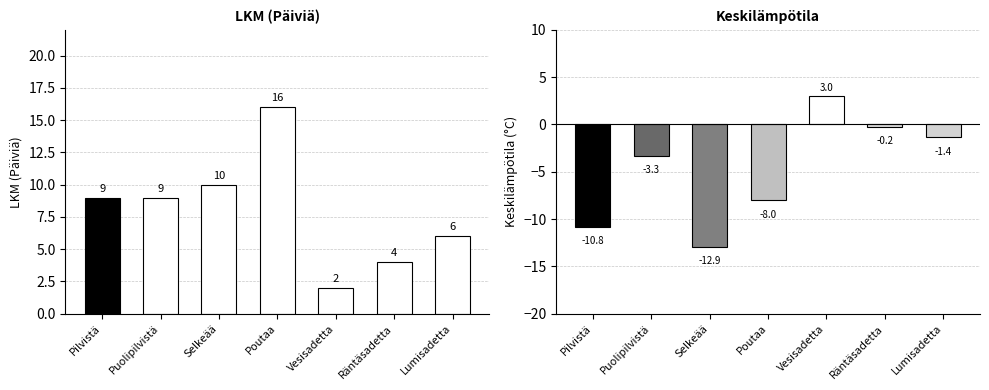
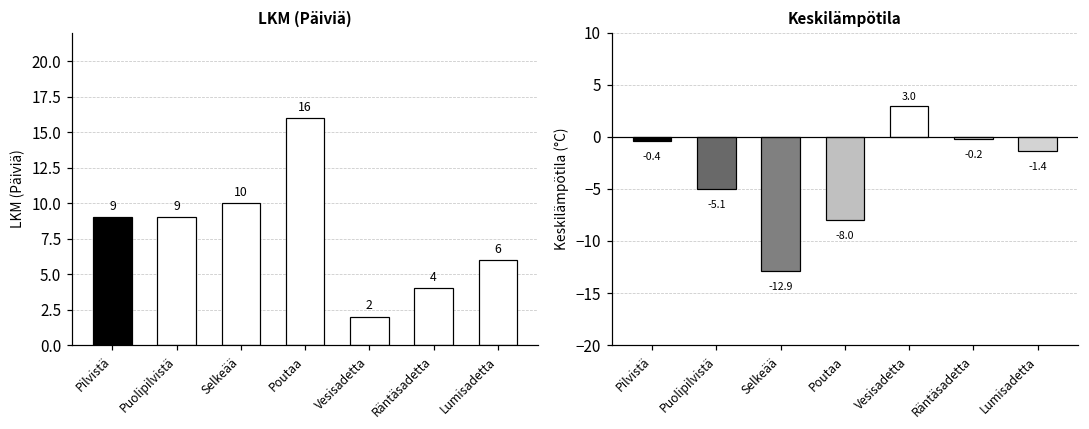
  {
    "LKM (Päiviä)": {
      "Pilvistä": 9,
      "Puolipilvistä": 9,
      "Selkeää": 10,
      "Poutaa": 16,
      "Vesisadetta": 2,
      "Räntäsadetta": 4,
      "Lumisadetta": 6
    },
    "Keskilämpötila": {
-     "Pilvistä": -10.8,
-     "Puolipilvistä": -3.3,
+     "Pilvistä": -0.4,
+     "Puolipilvistä": -5.1,
      "Selkeää": -12.9,
      "Poutaa": -8.0,
      "Vesisadetta": 3.0,
      "Räntäsadetta": -0.2,
      "Lumisadetta": -1.4
    }
  }
